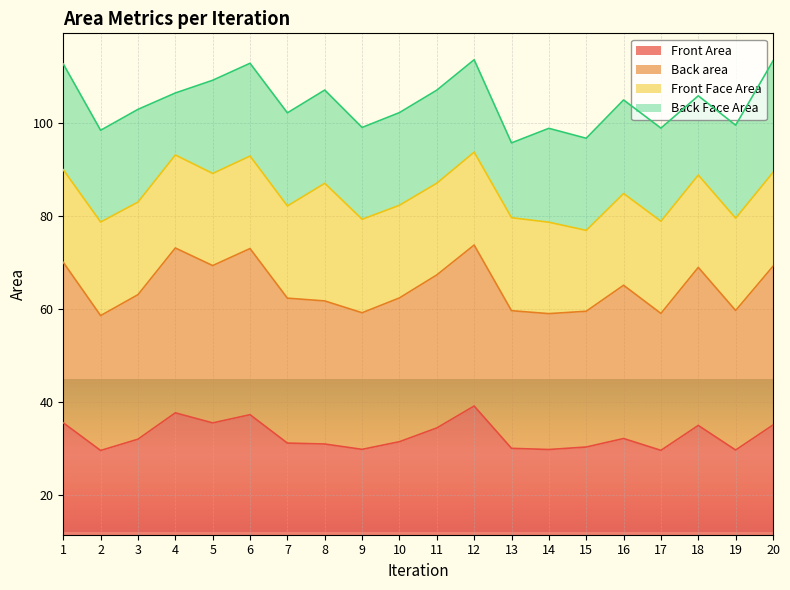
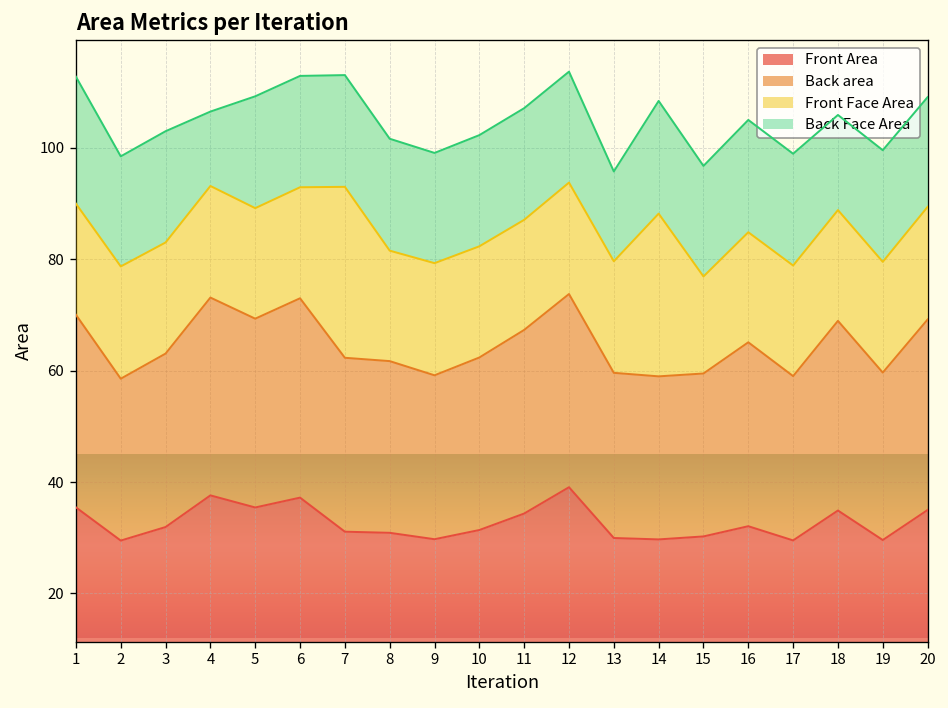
  {
    "Front Face Area": {
      "1": 20,
      "2": 20,
      "3": 20,
      "4": 20,
      "5": 20,
      "6": 20,
-     "7": 20,
-     "8": 25,
+     "7": 31,
+     "8": 20,
      "9": 20,
      "10": 20,
      "11": 20,
      "12": 20,
      "13": 20,
-     "14": 20,
+     "14": 29,
      "15": 17,
      "16": 20,
      "17": 20,
      "18": 20,
      "19": 20,
      "20": 20
    },
    "Back Face Area": {
      "1": 23,
      "2": 20,
      "3": 20,
      "4": 13,
      "5": 20,
      "6": 20,
      "7": 20,
      "8": 20,
      "9": 20,
      "10": 20,
      "11": 20,
      "12": 20,
      "13": 16,
      "14": 20,
      "15": 20,
      "16": 20,
      "17": 20,
      "19": 20,
-     "20": 24
+     "20": 20
    }
  }
